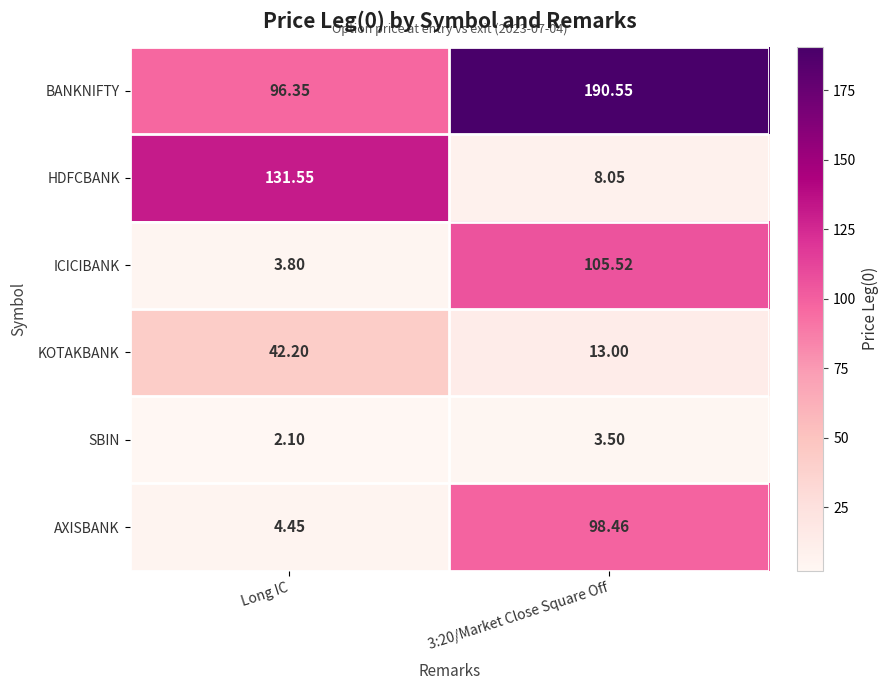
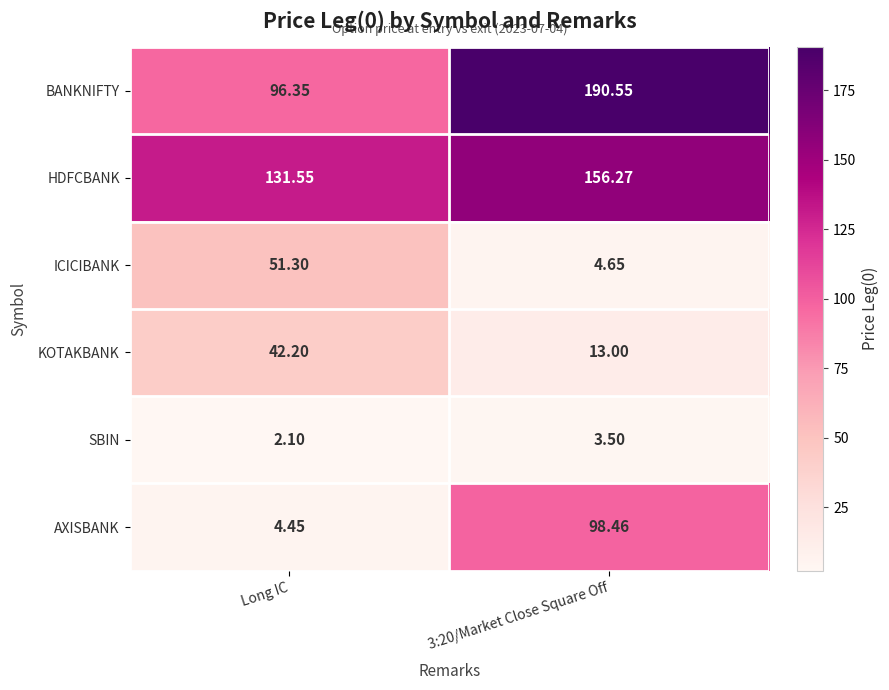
  {
    "BANKNIFTY": {
      "Long IC": 96.35,
      "3:20/Market Close Square Off": 190.55
    },
    "HDFCBANK": {
      "Long IC": 131.55,
-     "3:20/Market Close Square Off": 8.05
+     "3:20/Market Close Square Off": 156.27
    },
    "ICICIBANK": {
-     "Long IC": 3.80,
-     "3:20/Market Close Square Off": 105.52
+     "Long IC": 51.30,
+     "3:20/Market Close Square Off": 4.65
    },
    "KOTAKBANK": {
      "Long IC": 42.20,
      "3:20/Market Close Square Off": 13.00
    },
    "SBIN": {
      "Long IC": 2.10,
      "3:20/Market Close Square Off": 3.50
    },
    "AXISBANK": {
      "Long IC": 4.45,
      "3:20/Market Close Square Off": 98.46
    }
  }
